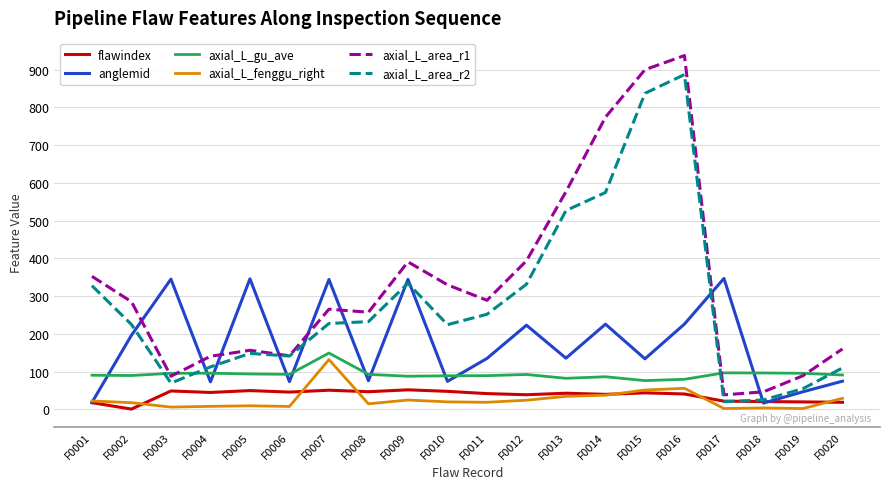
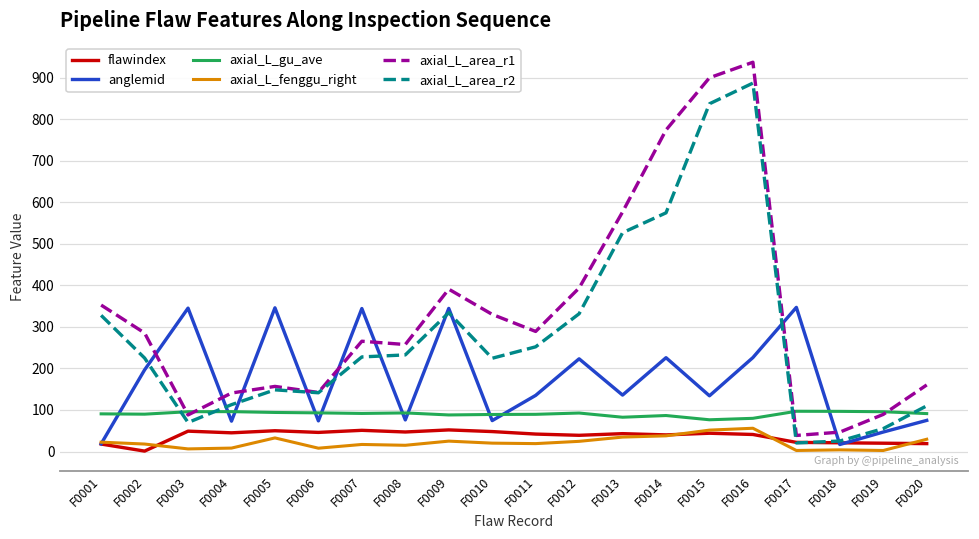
  {
    "flawindex": {
      "F0002": 0,
      "F0003": 50,
      "F0004": 50,
      "F0005": 50,
      "F0006": 50,
      "F0007": 50,
      "F0008": 50,
      "F0009": 50,
      "F0010": 50,
      "F0011": 40,
      "F0012": 40,
      "F0013": 40,
      "F0015": 40,
      "F0016": 40,
      "F0019": 20,
      "F0020": 20
    },
    "anglemid": {
      "F0002": 200,
      "F0003": 350,
      "F0004": 70,
      "F0005": 350,
      "F0006": 70,
      "F0007": 340,
      "F0008": 80,
      "F0009": 340,
      "F0010": 70,
      "F0011": 140,
      "F0012": 220,
      "F0013": 140,
      "F0014": 230,
      "F0015": 130,
      "F0016": 230,
      "F0017": 350,
      "F0019": 50,
      "F0020": 70
    },
    "axial_L_gu_ave": {
      "F0001": 90,
      "F0002": 90,
      "F0003": 100,
      "F0004": 100,
      "F0005": 90,
      "F0006": 90,
-     "F0007": 150,
+     "F0007": 90,
      "F0008": 90,
      "F0009": 90,
      "F0010": 90,
      "F0011": 90,
      "F0012": 90,
      "F0013": 80,
      "F0014": 90,
      "F0015": 80,
      "F0016": 80,
      "F0017": 100,
      "F0018": 100,
      "F0020": 90
    },
    "axial_L_fenggu_right": {
      "F0002": 20,
      "F0003": 10,
      "F0004": 10,
-     "F0005": 10,
+     "F0005": 30,
      "F0006": 10,
-     "F0007": 130,
+     "F0007": 20,
      "F0008": 10,
      "F0009": 20,
      "F0010": 20,
      "F0011": 20,
      "F0012": 20,
      "F0013": 30,
      "F0015": 50,
      "F0016": 60,
      "F0017": 0,
      "F0018": 0,
      "F0019": 0,
      "F0020": 30
    },
    "axial_L_area_r1": {
      "F0001": 350,
      "F0002": 290,
      "F0003": 90,
      "F0004": 140,
      "F0005": 160,
      "F0007": 270,
      "F0008": 260,
      "F0009": 390,
      "F0010": 330,
      "F0011": 290,
      "F0012": 390,
      "F0013": 580,
      "F0014": 770,
      "F0015": 900,
      "F0016": 940,
      "F0017": 40,
      "F0018": 50,
      "F0020": 160
    },
    "axial_L_area_r2": {
      "F0001": 330,
      "F0002": 230,
      "F0003": 70,
      "F0004": 110,
      "F0005": 150,
      "F0007": 230,
      "F0008": 230,
      "F0009": 330,
      "F0010": 220,
      "F0011": 250,
      "F0012": 330,
      "F0013": 530,
      "F0014": 570,
      "F0015": 840,
      "F0016": 890,
      "F0019": 60,
      "F0020": 110
    }
  }
